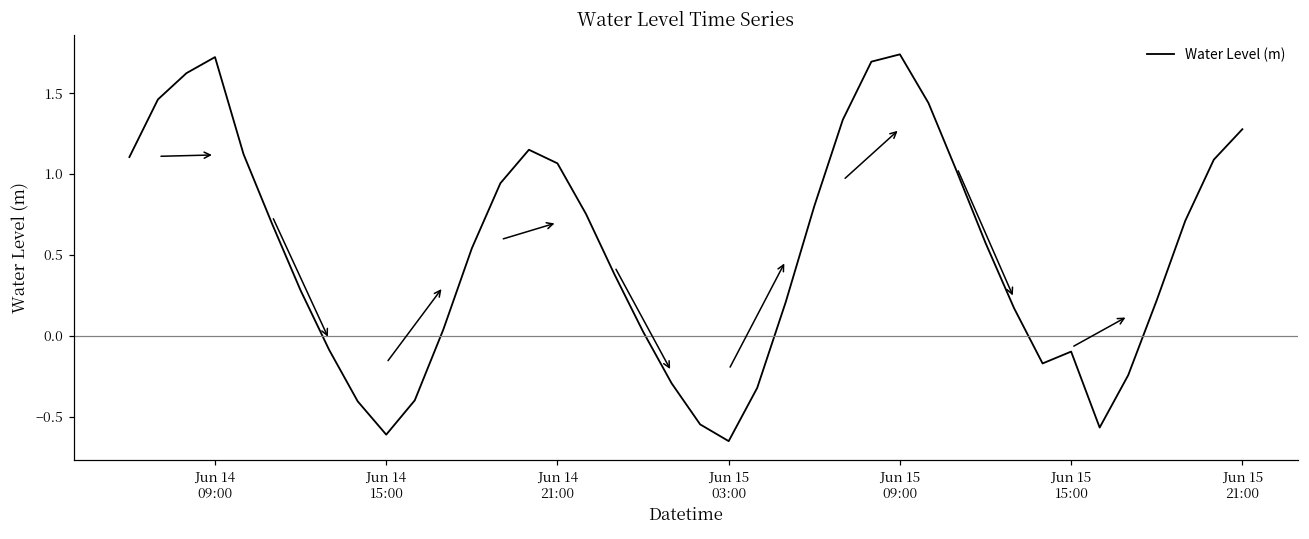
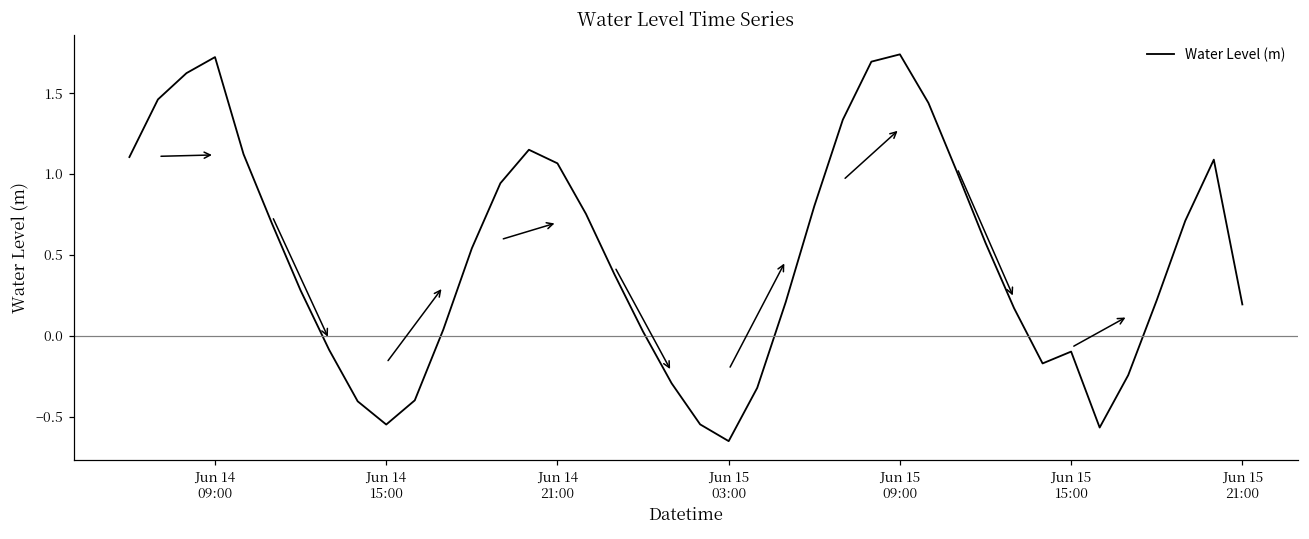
  {
    "Jun 14 09:00": 1.72,
-   "Jun 14 15:00": -0.61,
+   "Jun 14 15:00": -0.55,
    "Jun 14 21:00": 1.07,
    "Jun 15 03:00": -0.65,
    "Jun 15 09:00": 1.74,
    "Jun 15 15:00": -0.10,
-   "Jun 15 21:00": 1.28
+   "Jun 15 21:00": 0.19
  }
